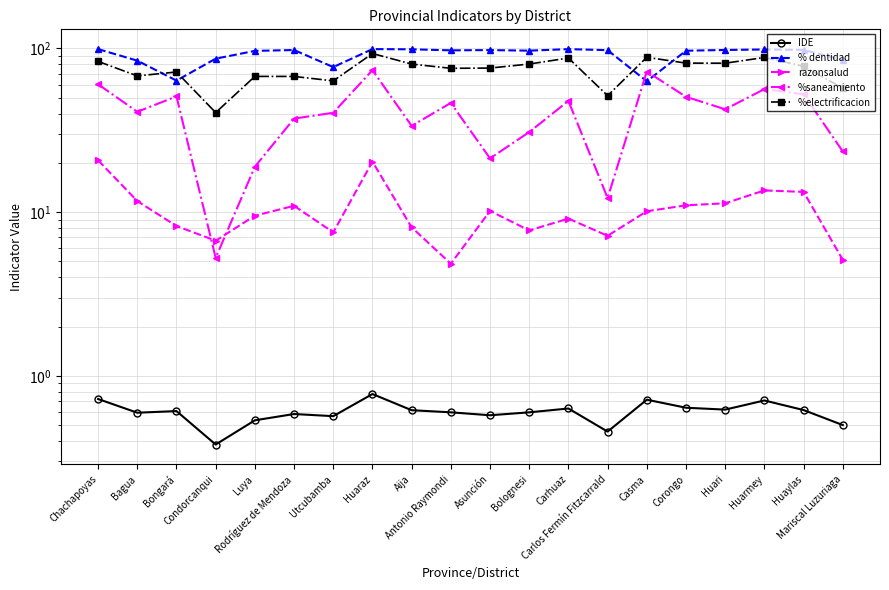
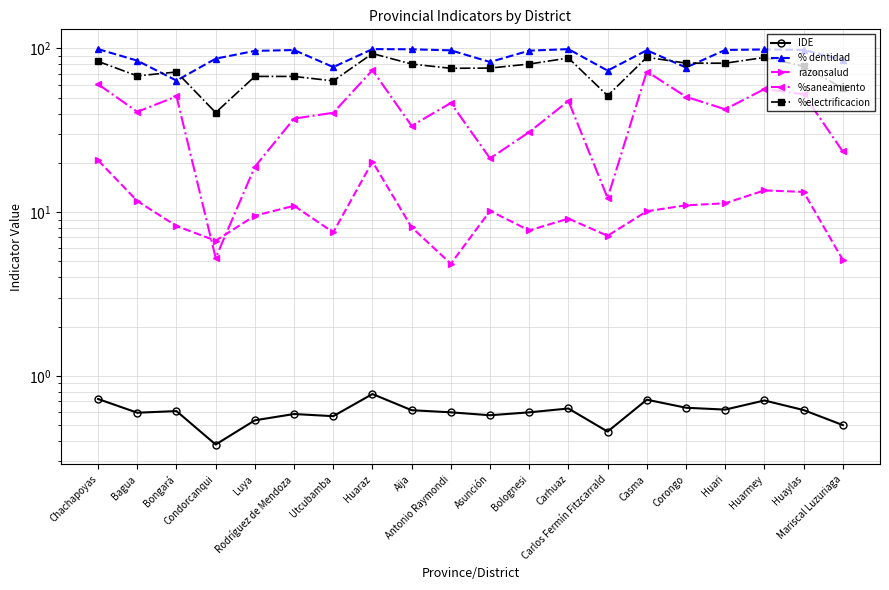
  {
    "% dentidad": {
      "Chachapoyas": 100,
      "Bagua": 80,
      "Bongará": 64,
      "Condorcanqui": 90,
      "Luya": 100,
      "Rodríguez de Mendoza": 100,
      "Utcubamba": 80,
      "Huaraz": 100,
      "Aija": 100,
      "Antonio Raymondi": 100,
-     "Asunción": 100,
+     "Asunción": 80,
      "Bolognesi": 100,
      "Carhuaz": 100,
-     "Carlos Fermín Fitzcarrald": 100,
-     "Casma": 63,
-     "Corongo": 100,
+     "Carlos Fermín Fitzcarrald": 70,
+     "Casma": 100,
+     "Corongo": 80,
      "Huari": 100,
      "Huarmey": 100
    }
  }
